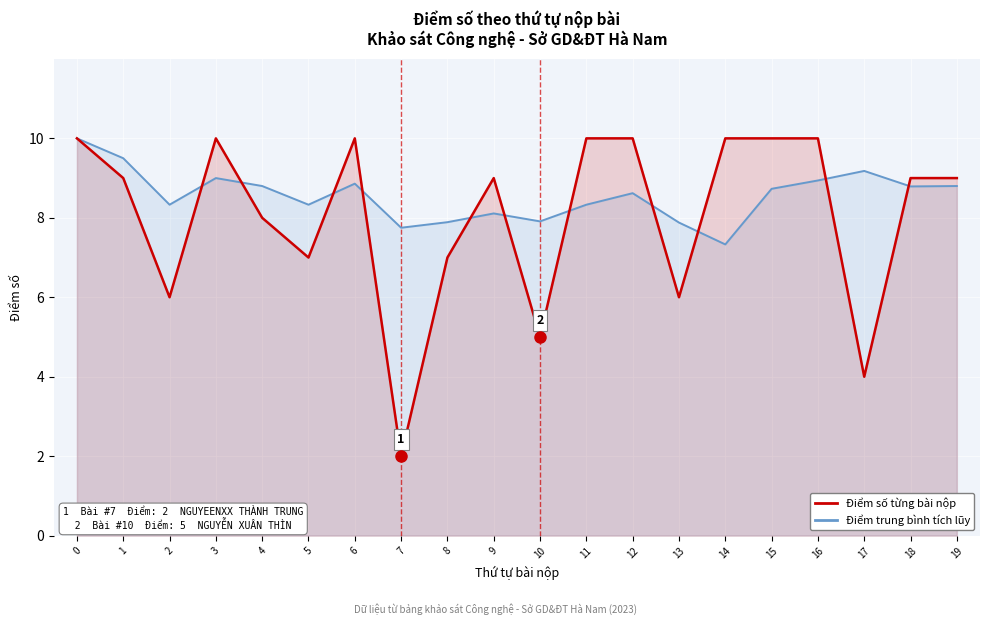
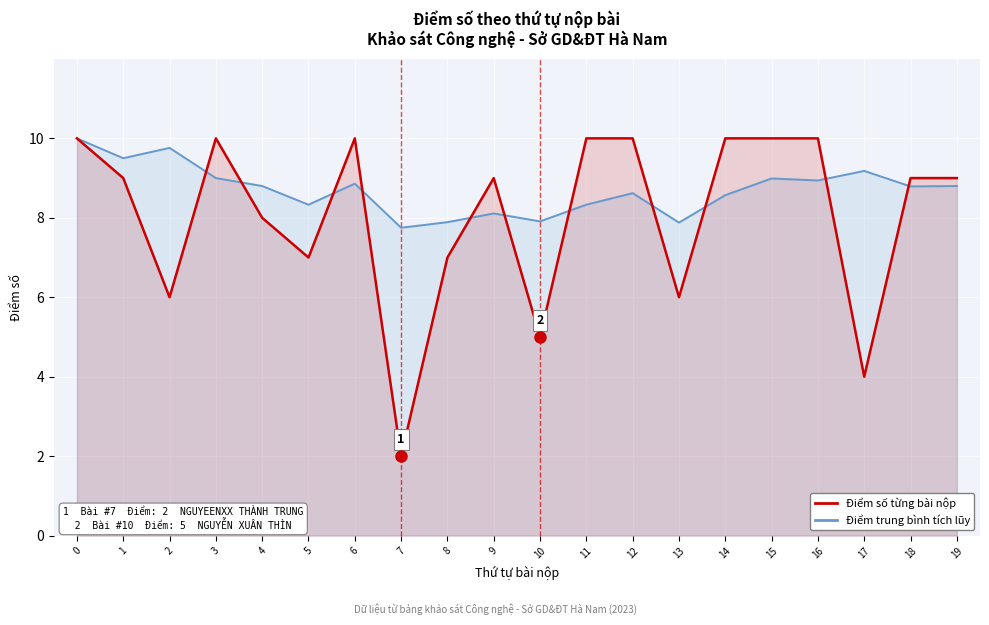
  {
    "Điểm trung bình tích lũy": {
      "1": 9.5,
-     "2": 8.3,
+     "2": 9.8,
      "3": 9.0,
      "4": 8.8,
      "5": 8.3,
      "6": 8.9,
      "7": 7.8,
      "8": 7.9,
      "9": 8.1,
      "10": 7.9,
      "11": 8.3,
      "12": 8.6,
      "13": 7.9,
-     "14": 7.3,
-     "15": 8.7,
+     "14": 8.6,
+     "15": 9.0,
      "16": 8.9,
      "17": 9.2,
      "18": 8.8,
      "19": 8.8
    }
  }
